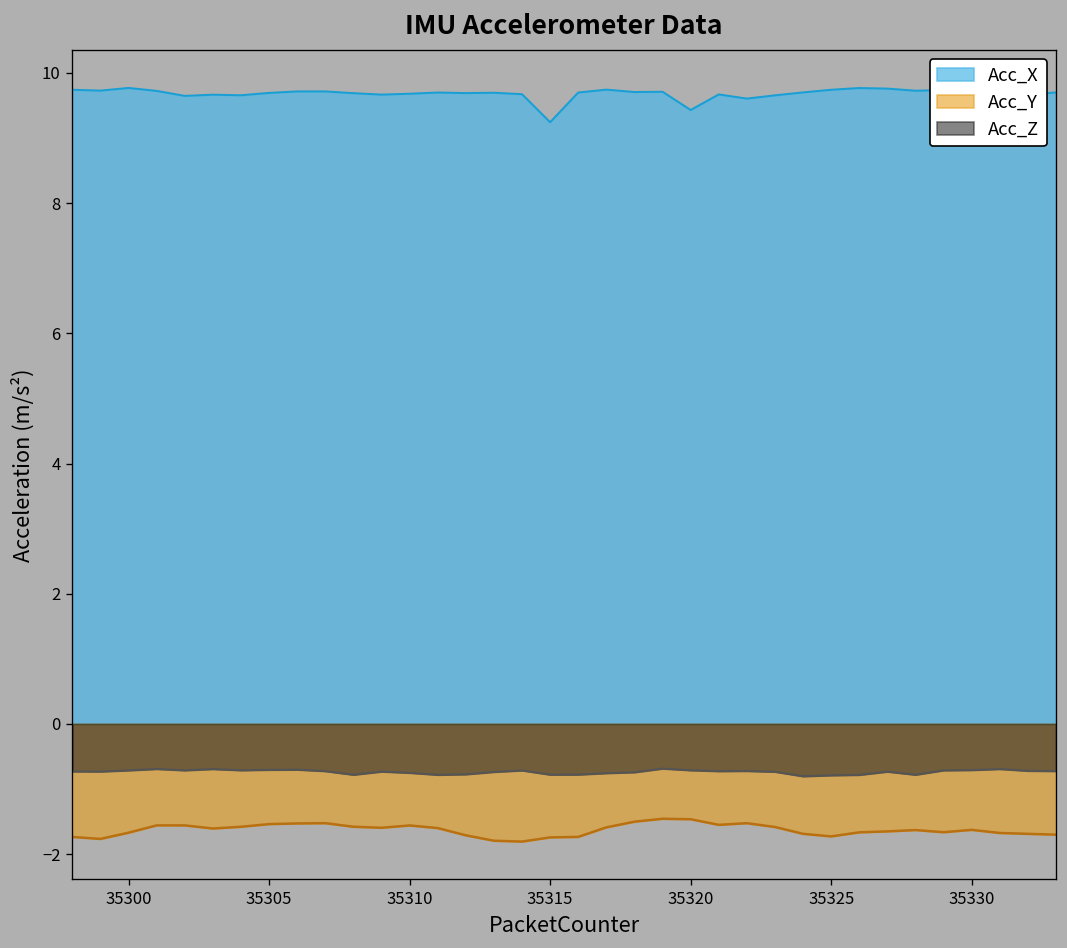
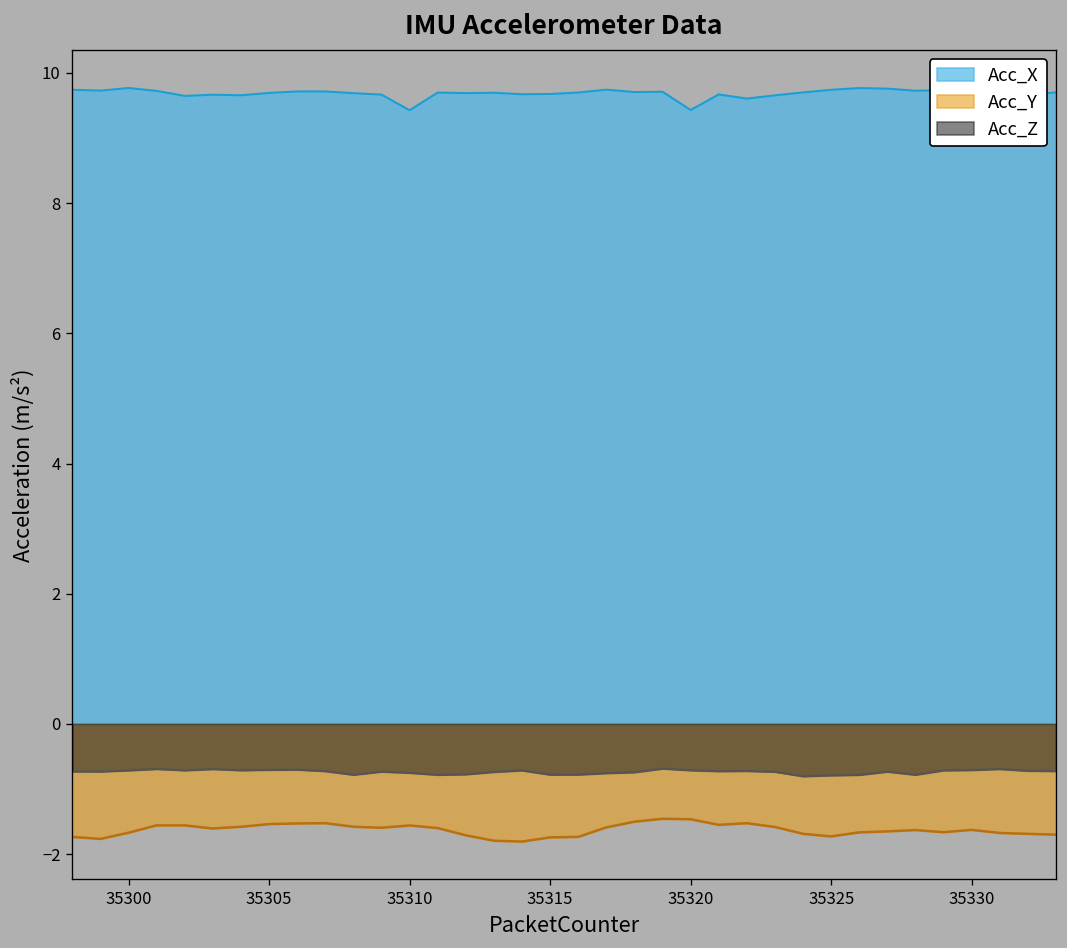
  {
    "Acc_X": {
      "35300": 9.8,
      "35305": 9.7,
-     "35310": 9.7,
-     "35315": 9.2,
+     "35310": 9.4,
+     "35315": 9.7,
      "35320": 9.4,
      "35325": 9.7
    }
  }
